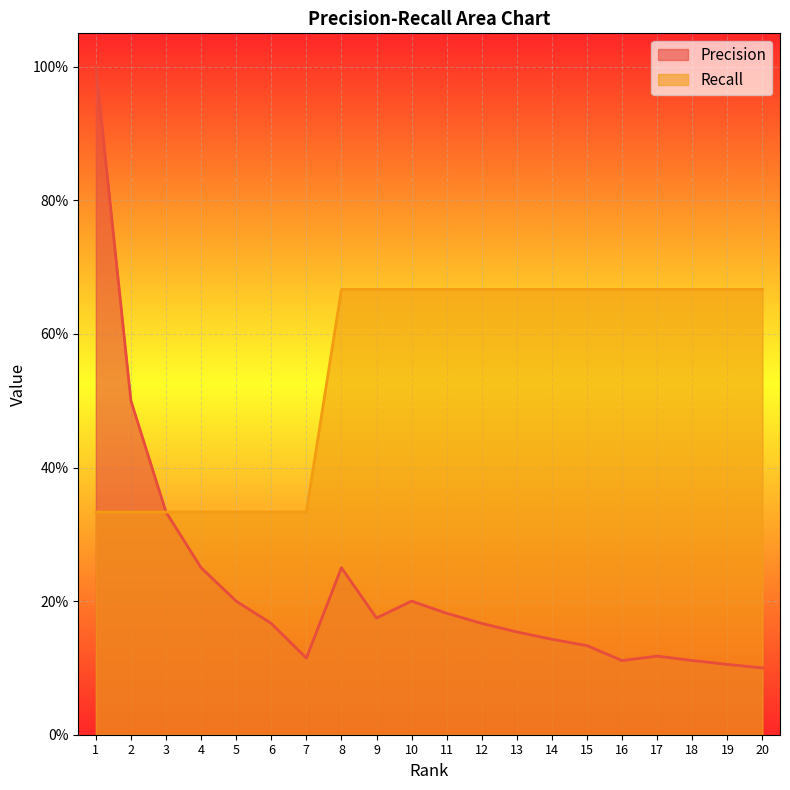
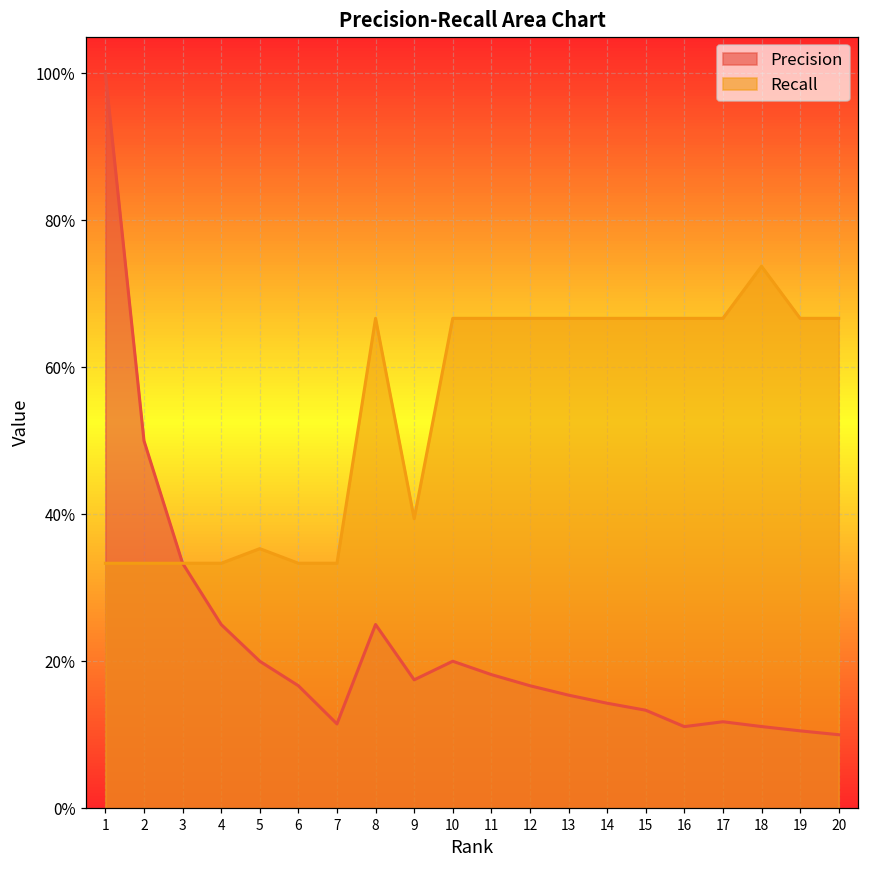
  {
    "Precision": {
      "1": "100%",
      "2": "50%",
      "4": "25%",
      "5": "20%",
      "6": "17%",
      "7": "11%",
      "8": "25%",
      "9": "17%",
      "10": "20%",
      "11": "18%",
      "12": "17%",
      "13": "15%",
      "14": "14%",
      "15": "13%",
      "16": "11%",
      "17": "12%",
      "18": "11%",
      "19": "11%",
      "20": "10%"
    },
    "Recall": {
      "1": "33%",
      "2": "33%",
      "4": "33%",
-     "5": "33%",
+     "5": "35%",
      "6": "33%",
      "7": "33%",
      "8": "67%",
-     "9": "67%",
+     "9": "39%",
      "10": "67%",
      "11": "67%",
      "12": "67%",
      "13": "67%",
      "14": "67%",
      "15": "67%",
      "16": "67%",
      "17": "67%",
-     "18": "67%",
+     "18": "74%",
      "19": "67%",
      "20": "67%"
    }
  }
